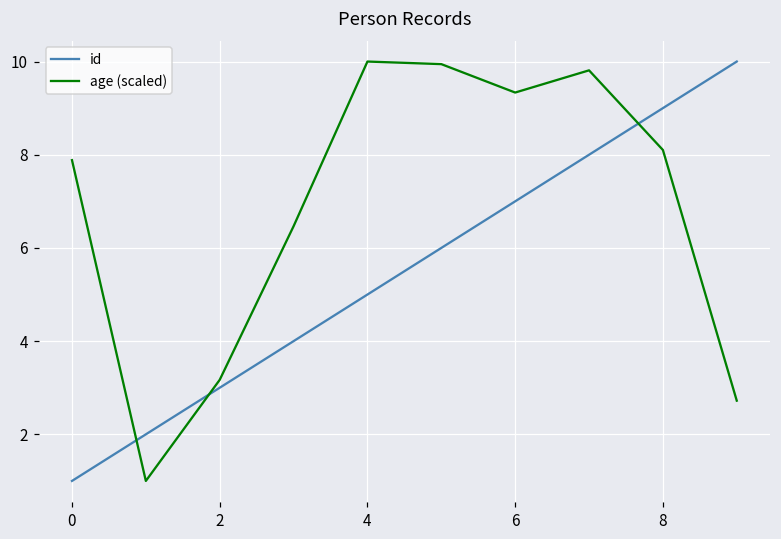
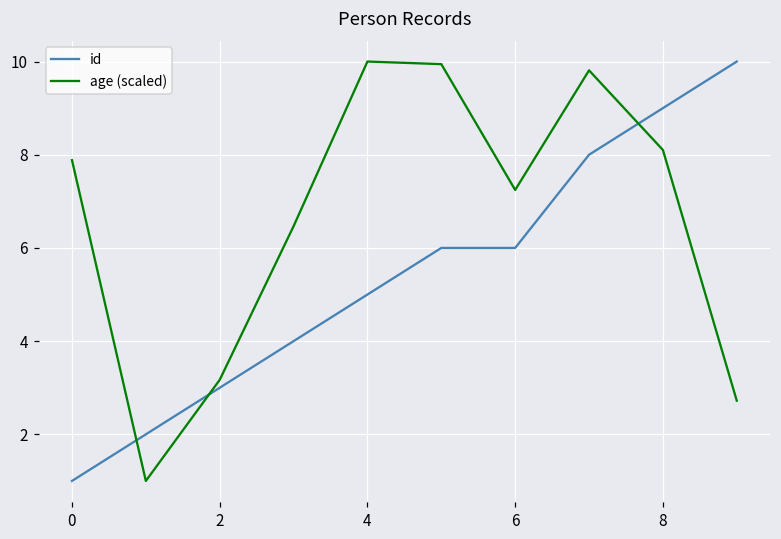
  {
    "id": {
      "0": 1,
      "2": 3,
      "4": 5,
-     "6": 7,
+     "6": 6,
      "8": 9
    },
    "age (scaled)": {
      "0": 7.9,
      "2": 3.2,
      "4": 10.0,
-     "6": 9.3,
+     "6": 7.2,
      "8": 8.1
    }
  }
